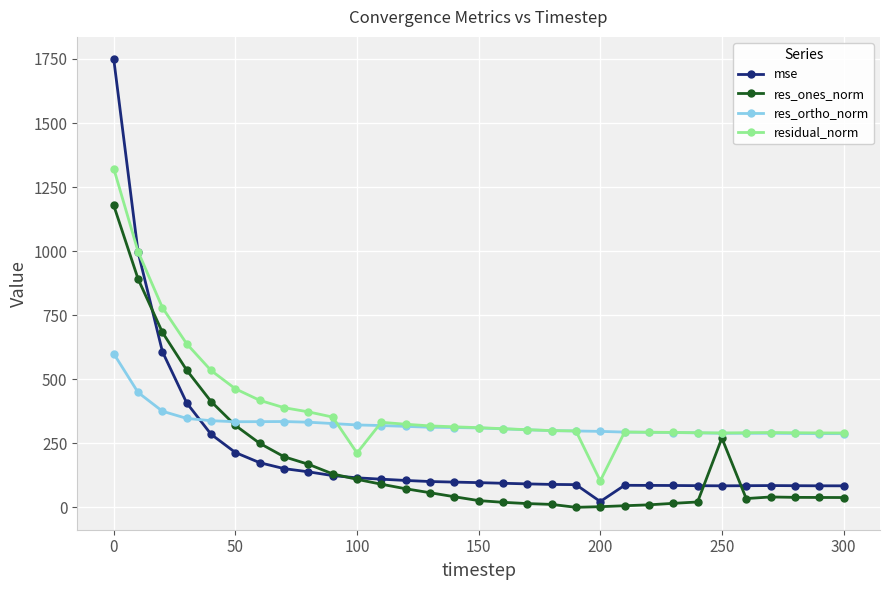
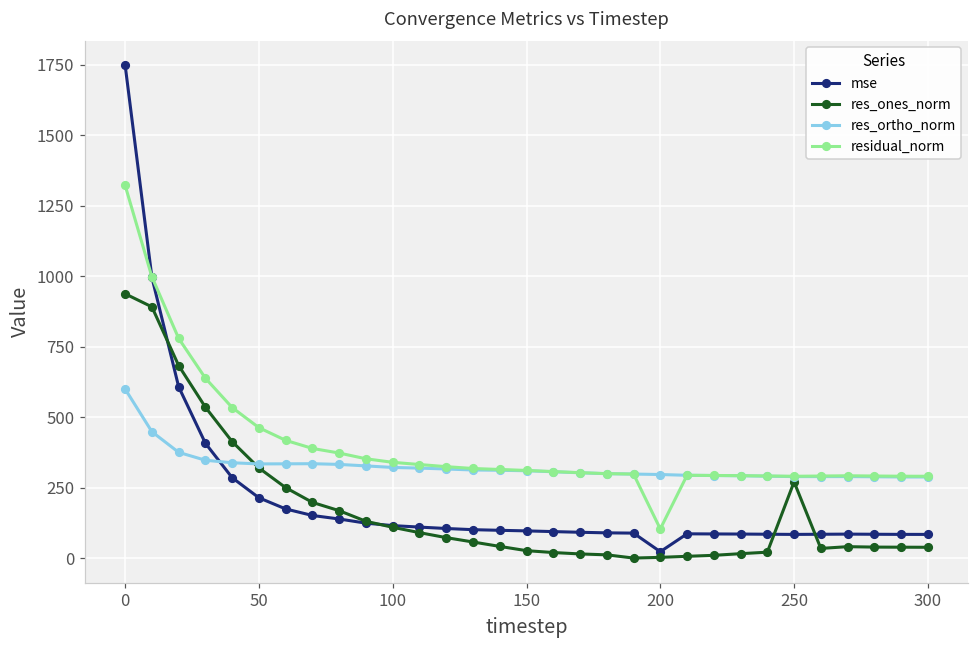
  {
    "mse": {
      "0": 1750,
      "50": 210,
      "150": 100,
      "200": 20,
      "250": 80,
      "300": 80
    },
    "res_ones_norm": {
-     "0": 1180,
+     "0": 940,
      "50": 320,
      "150": 30,
      "200": 0,
      "250": 270,
      "300": 40
    },
    "res_ortho_norm": {
      "0": 600,
      "50": 330,
      "100": 320,
      "200": 300
    },
    "residual_norm": {
      "0": 1320,
      "50": 460,
-     "100": 210,
+     "100": 340,
      "200": 100
    }
  }
